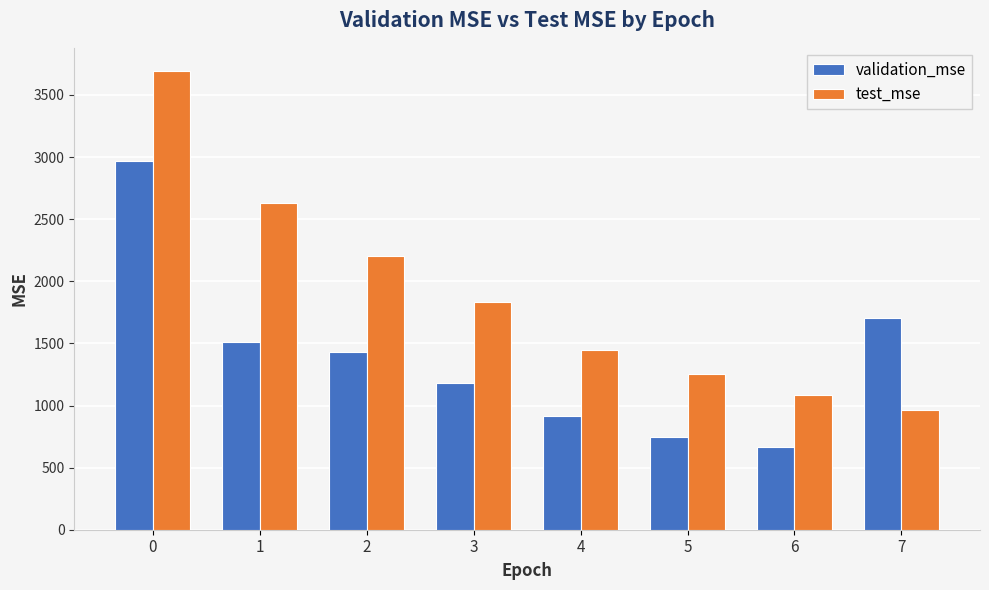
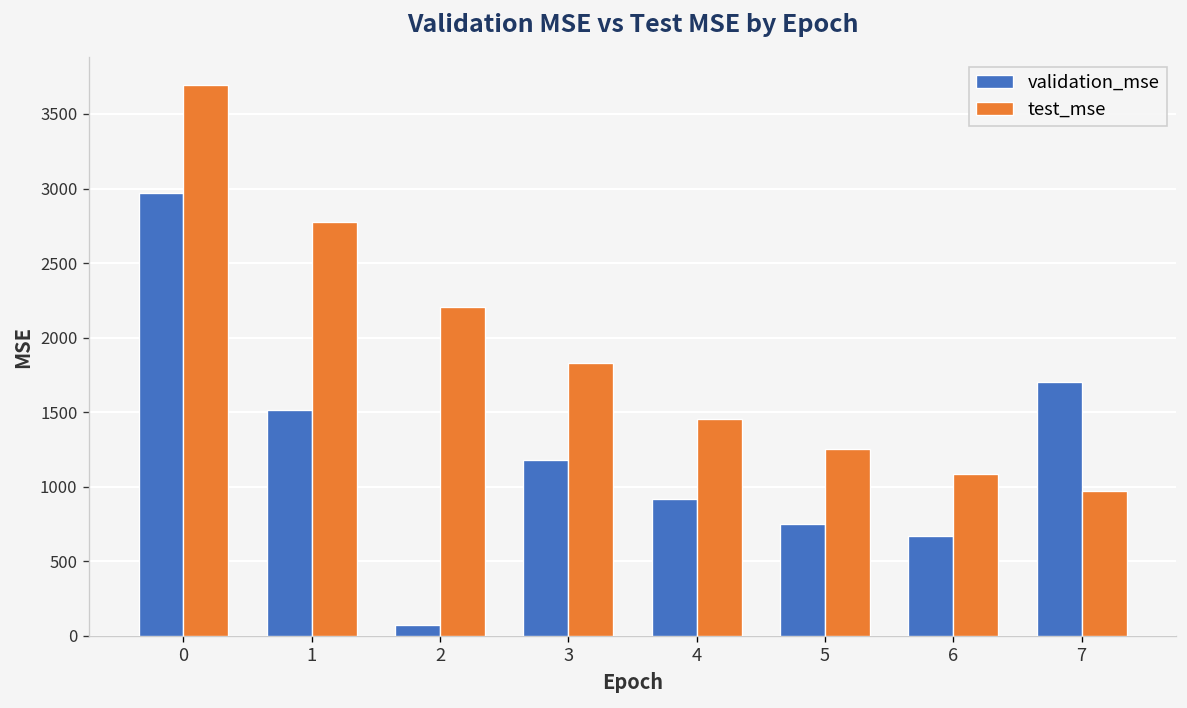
  {
    "validation_mse": {
      "0": 2970,
      "1": 1510,
-     "2": 1430,
+     "2": 70,
      "3": 1180,
      "4": 920,
      "5": 750,
      "6": 670,
      "7": 1700
    },
    "test_mse": {
      "0": 3690,
-     "1": 2630,
+     "1": 2770,
      "2": 2210,
      "3": 1830,
      "4": 1450,
      "5": 1250,
      "6": 1080,
      "7": 970
    }
  }
